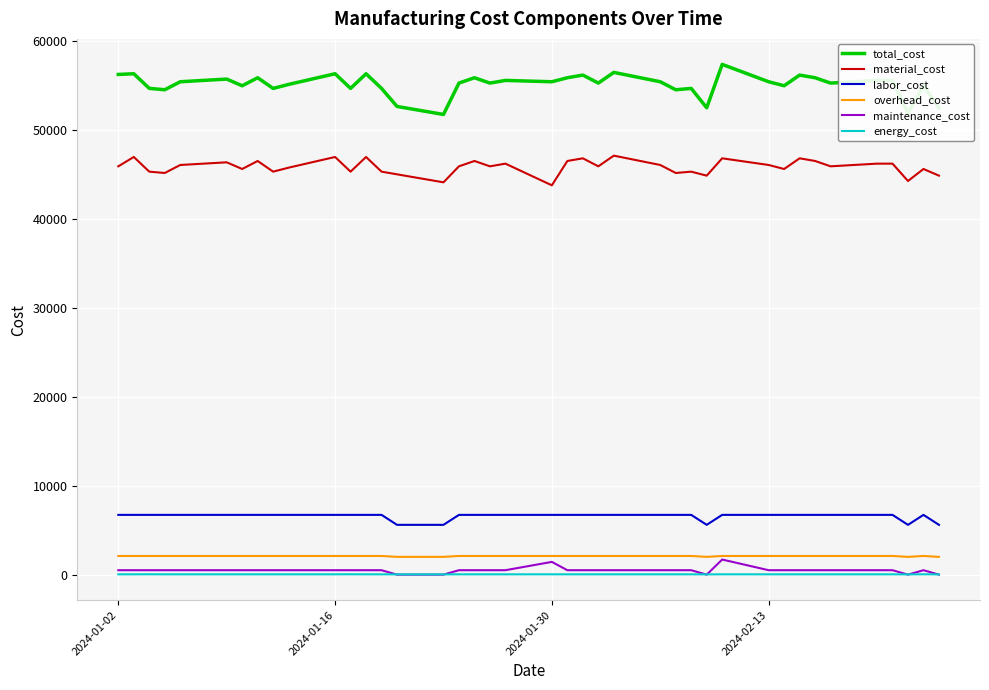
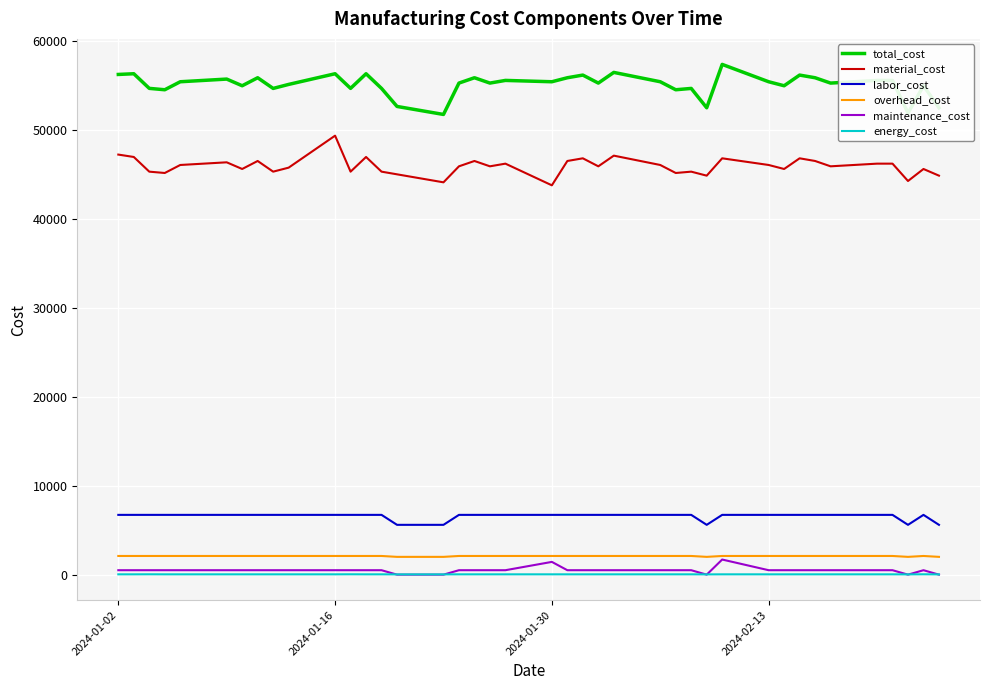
  {
    "total_cost": {
      "2024-01-02": 56000,
      "2024-01-16": 56000,
      "2024-01-30": 55000,
      "2024-02-13": 55000
    },
    "material_cost": {
-     "2024-01-02": 46000,
-     "2024-01-16": 47000,
+     "2024-01-02": 47000,
+     "2024-01-16": 49000,
      "2024-01-30": 44000,
      "2024-02-13": 46000
    },
    "labor_cost": {
      "2024-01-02": 7000,
      "2024-01-16": 7000,
      "2024-01-30": 7000,
      "2024-02-13": 7000
    },
    "overhead_cost": {
      "2024-01-02": 2000,
      "2024-01-16": 2000,
      "2024-01-30": 2000,
      "2024-02-13": 2000
    },
    "maintenance_cost": {
      "2024-01-02": 1000,
      "2024-01-16": 1000,
      "2024-01-30": 1000,
      "2024-02-13": 1000
    },
    "energy_cost": {
      "2024-01-02": 0,
      "2024-01-16": 0,
      "2024-01-30": 0,
      "2024-02-13": 0
    }
  }
